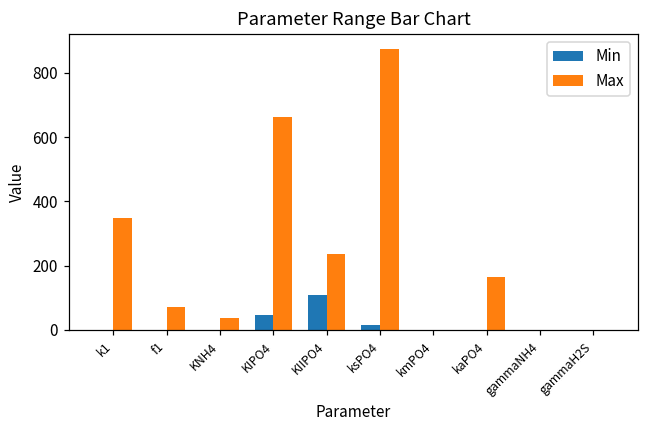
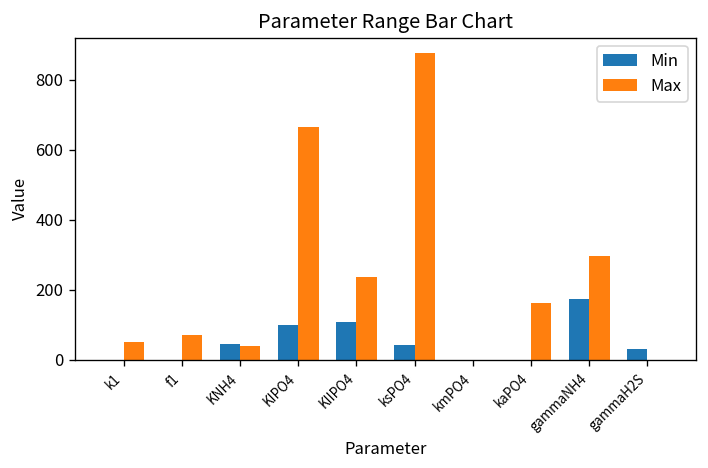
  {
    "Min": {
-     "KNH4": 0,
-     "KIPO4": 50,
+     "KNH4": 50,
+     "KIPO4": 100,
      "KIIPO4": 110,
-     "ksPO4": 20,
-     "gammaNH4": 0,
-     "gammaH2S": 0
+     "ksPO4": 40,
+     "gammaNH4": 170,
+     "gammaH2S": 30
    },
    "Max": {
-     "k1": 350,
+     "k1": 50,
      "f1": 70,
      "KNH4": 40,
      "KIPO4": 660,
      "KIIPO4": 240,
      "ksPO4": 880,
      "kaPO4": 160,
-     "gammaNH4": 0
+     "gammaNH4": 300
    }
  }
